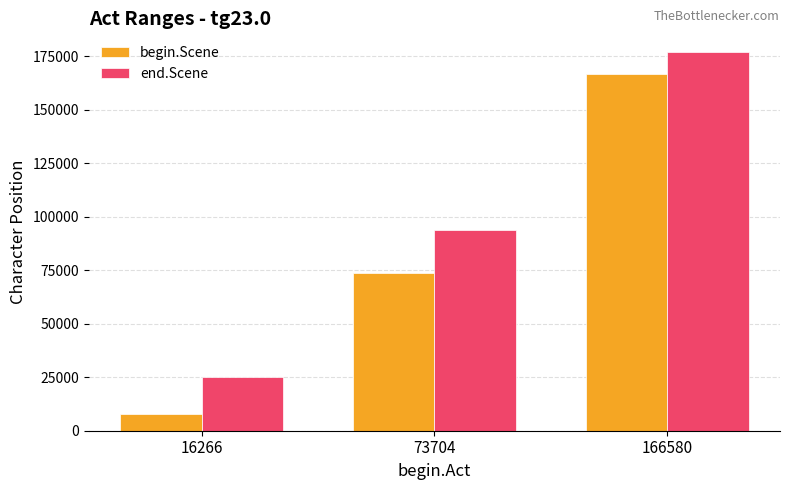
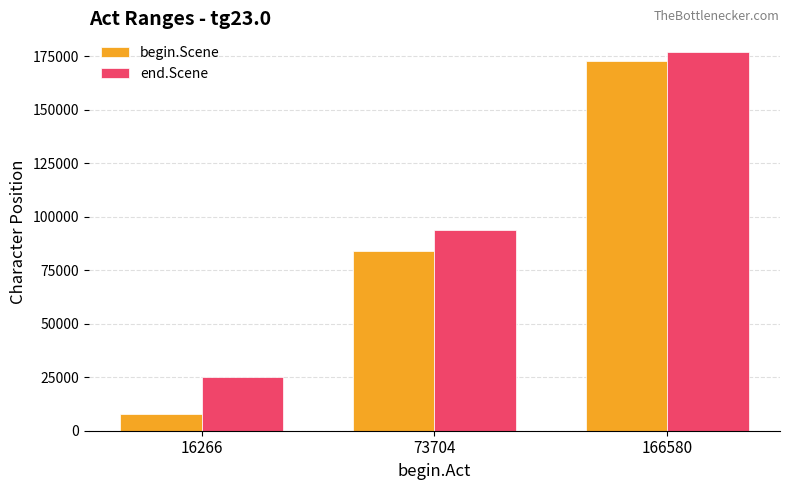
  {
    "begin.Scene": {
      "16266": 8000,
-     "73704": 74000,
-     "166580": 167000
+     "73704": 84000,
+     "166580": 173000
    },
    "end.Scene": {
      "16266": 25000,
      "73704": 94000,
      "166580": 177000
    }
  }
